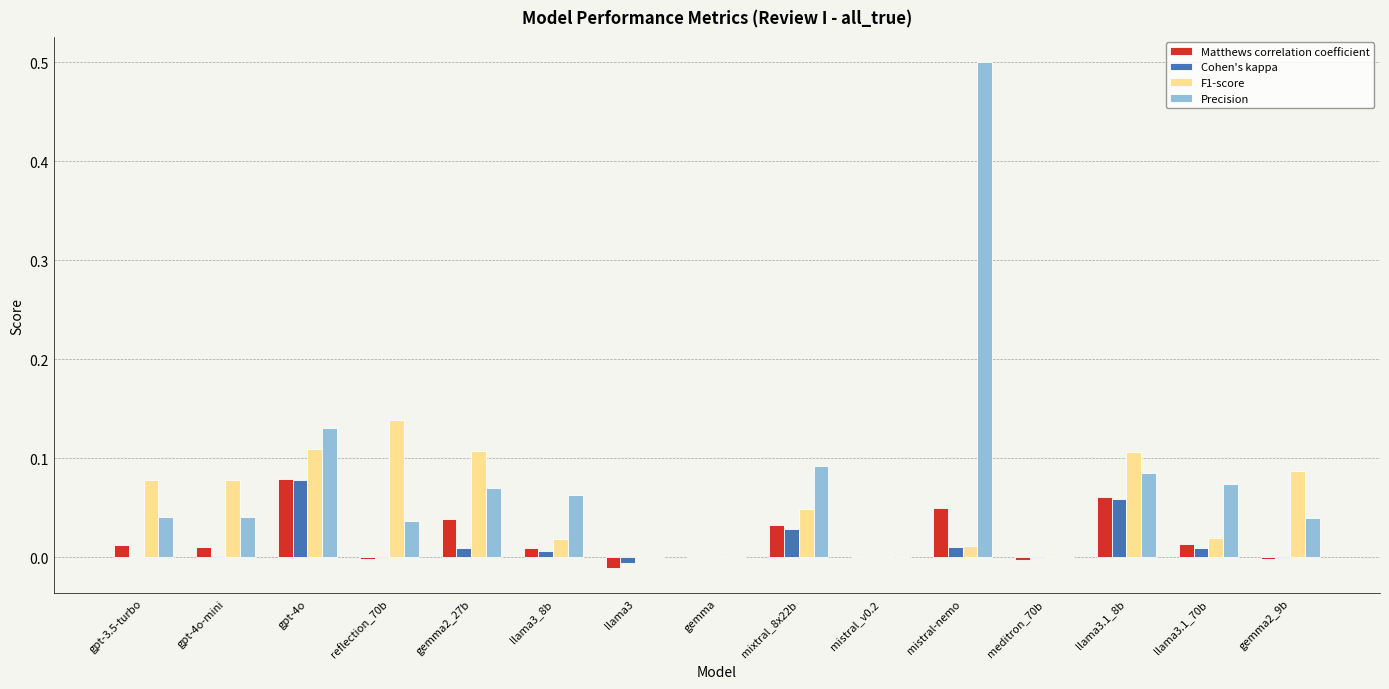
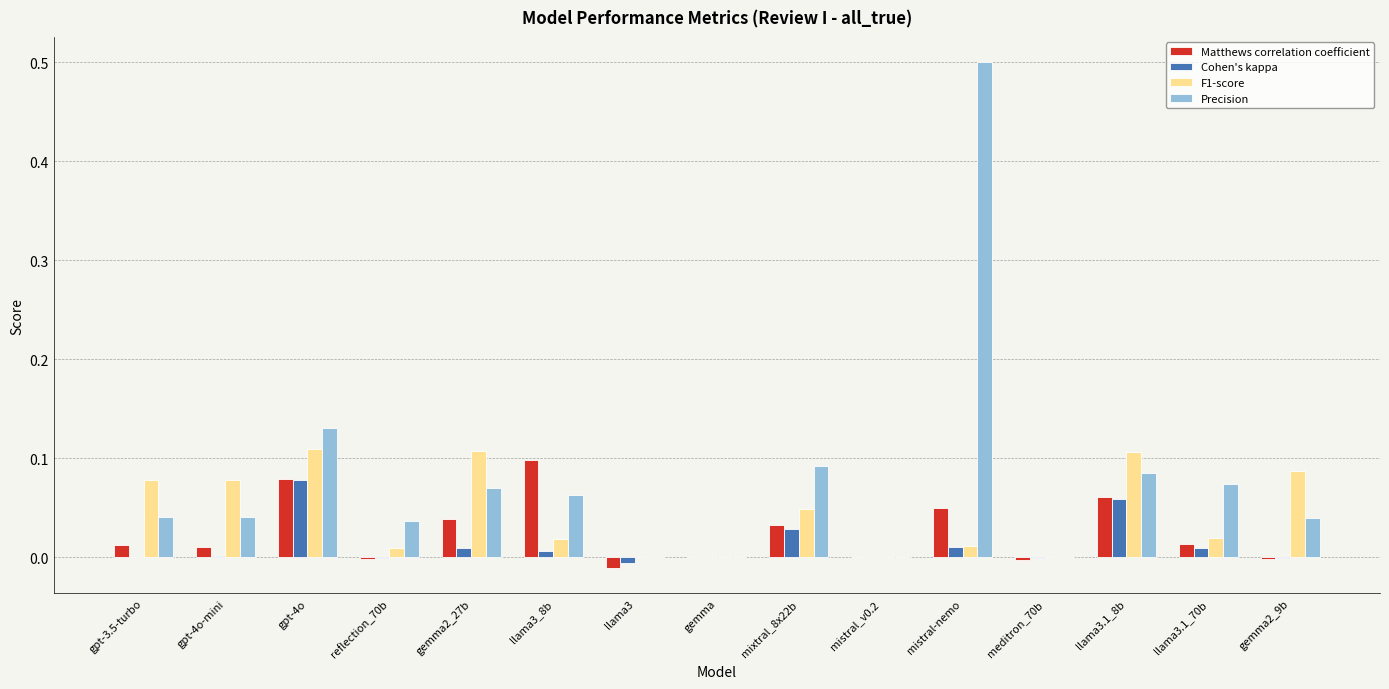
  {
    "Matthews correlation coefficient": {
      "gpt-3.5-turbo": 0.01,
      "gpt-4o-mini": 0.01,
      "gpt-4o": 0.08,
      "gemma2_27b": 0.04,
-     "llama3_8b": 0.01,
+     "llama3_8b": 0.10,
      "llama3": -0.01,
      "gemma": 0.00,
      "mixtral_8x22b": 0.03,
      "mistral_v0.2": 0.00,
      "mistral-nemo": 0.05,
      "meditron_70b": 0.00,
      "llama3.1_8b": 0.06,
      "llama3.1_70b": 0.01
    },
    "Cohen's kappa": {
      "gpt-4o": 0.08,
      "gemma2_27b": 0.01,
      "llama3_8b": 0.01,
      "llama3": -0.01,
      "gemma": 0.00,
      "mixtral_8x22b": 0.03,
      "mistral_v0.2": 0.00,
      "mistral-nemo": 0.01,
      "llama3.1_8b": 0.06,
      "llama3.1_70b": 0.01
    },
    "F1-score": {
      "gpt-3.5-turbo": 0.08,
      "gpt-4o-mini": 0.08,
      "gpt-4o": 0.11,
-     "reflection_70b": 0.14,
+     "reflection_70b": 0.01,
      "gemma2_27b": 0.11,
      "llama3_8b": 0.02,
      "llama3": 0.00,
      "gemma": 0.00,
      "mixtral_8x22b": 0.05,
      "mistral_v0.2": 0.00,
      "mistral-nemo": 0.01,
      "meditron_70b": 0.00,
      "llama3.1_8b": 0.11,
      "llama3.1_70b": 0.02,
      "gemma2_9b": 0.09
    },
    "Precision": {
      "gpt-3.5-turbo": 0.04,
      "gpt-4o-mini": 0.04,
      "gpt-4o": 0.13,
      "reflection_70b": 0.04,
      "gemma2_27b": 0.07,
      "llama3_8b": 0.06,
      "llama3": 0.00,
      "gemma": 0.00,
      "mixtral_8x22b": 0.09,
      "mistral_v0.2": 0.00,
      "mistral-nemo": 0.50,
      "meditron_70b": 0.00,
      "llama3.1_8b": 0.08,
      "llama3.1_70b": 0.07,
      "gemma2_9b": 0.04
    }
  }
